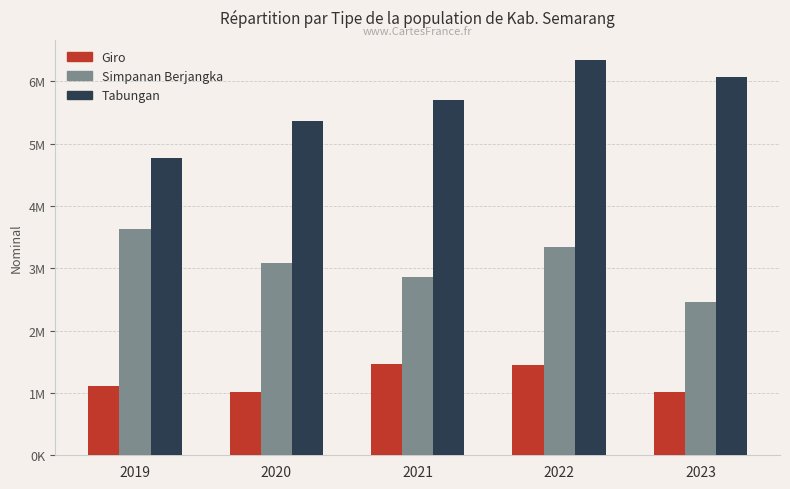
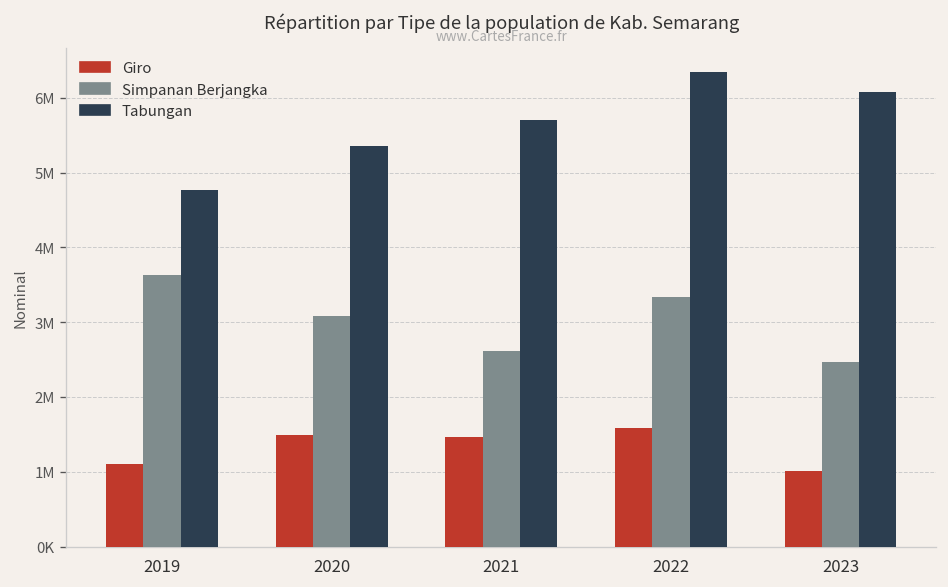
  {
    "Giro": {
      "2019": 1100000,
-     "2020": 1000000,
+     "2020": 1500000,
      "2021": 1500000,
-     "2022": 1400000,
+     "2022": 1600000,
      "2023": 1000000
    },
    "Simpanan Berjangka": {
      "2019": 3600000,
      "2020": 3100000,
-     "2021": 2900000,
+     "2021": 2600000,
      "2022": 3300000,
      "2023": 2500000
    },
    "Tabungan": {
      "2019": 4800000,
      "2020": 5400000,
      "2021": 5700000,
      "2022": 6300000,
      "2023": 6100000
    }
  }
